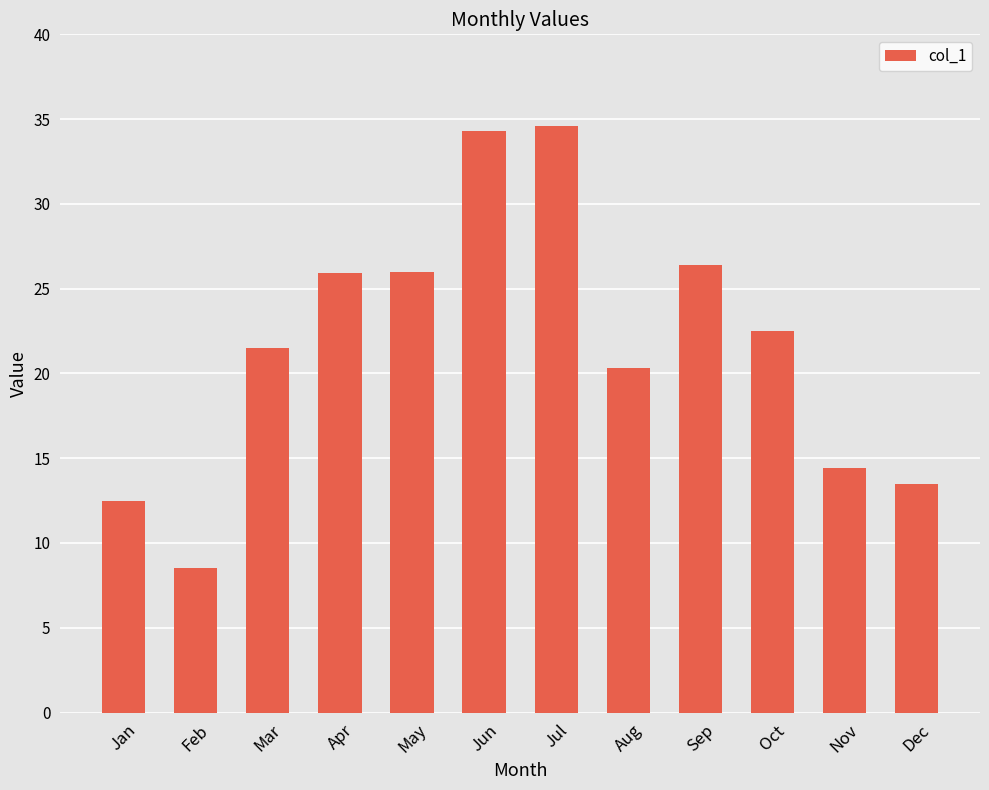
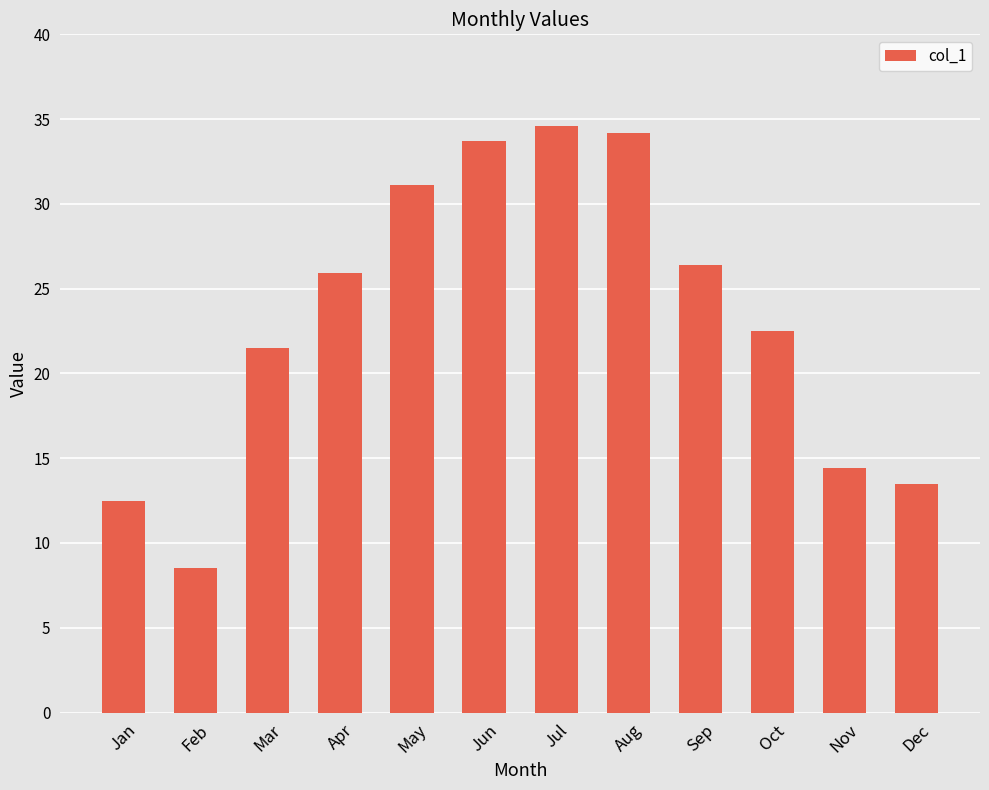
  {
    "Jan": 12.5,
    "Feb": 8.5,
    "Mar": 21.5,
    "Apr": 25.9,
-   "May": 26.0,
-   "Jun": 34.3,
+   "May": 31.1,
+   "Jun": 33.7,
    "Jul": 34.6,
-   "Aug": 20.3,
+   "Aug": 34.2,
    "Sep": 26.4,
    "Oct": 22.5,
    "Nov": 14.4,
    "Dec": 13.5
  }
